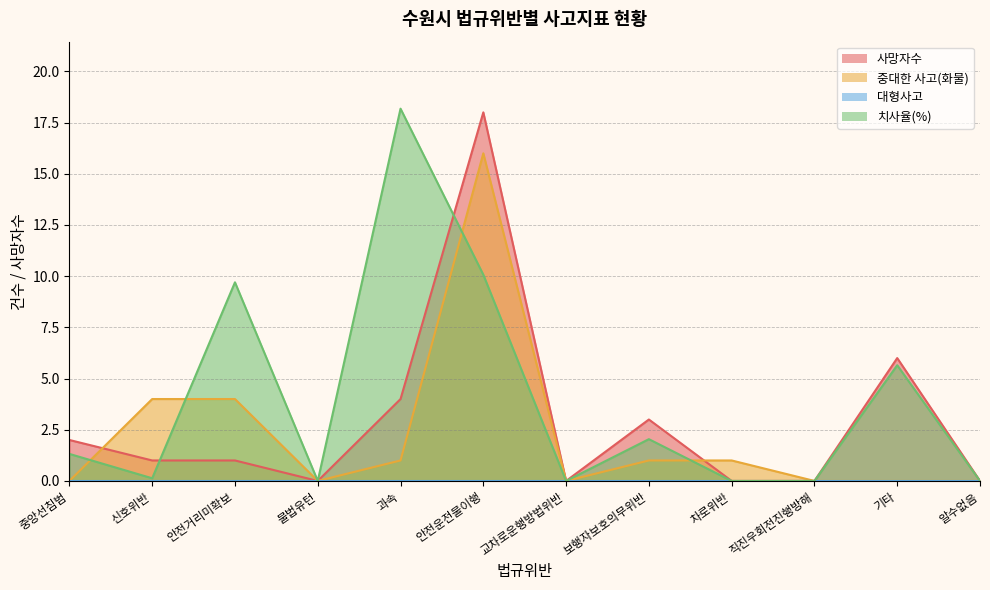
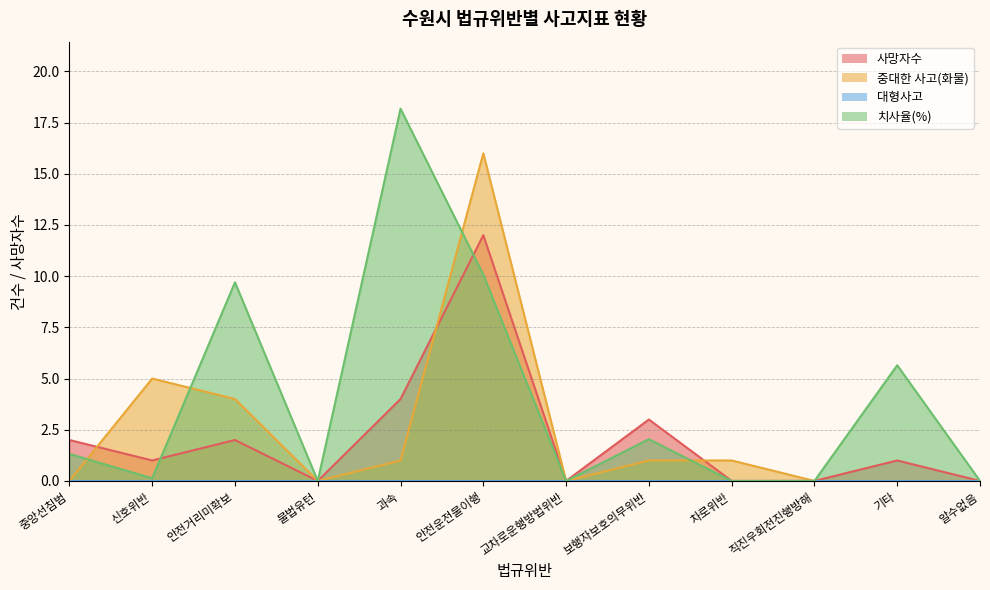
  {
    "사망자수": {
      "중앙선침범": 2,
      "신호위반": 1,
-     "안전거리미확보": 1,
+     "안전거리미확보": 2,
      "과속": 4,
-     "안전운전불이행": 18,
+     "안전운전불이행": 12,
      "보행자보호의무위반": 3,
-     "기타": 6
+     "기타": 1
    },
    "중대한 사고(화물)": {
-     "신호위반": 4,
+     "신호위반": 5,
      "안전거리미확보": 4,
      "과속": 1,
      "안전운전불이행": 16,
      "보행자보호의무위반": 1,
      "차로위반": 1
    },
    "대형사고": {
      "신호위반": 0,
      "안전거리미확보": 0,
      "과속": 0,
      "안전운전불이행": 0,
      "보행자보호의무위반": 0
    },
    "치사율(%)": {
      "중앙선침범": 1.3,
      "신호위반": 0.1,
      "안전거리미확보": 9.7,
      "과속": 18.2,
      "안전운전불이행": 10,
      "보행자보호의무위반": 2,
      "기타": 5.7
    }
  }
